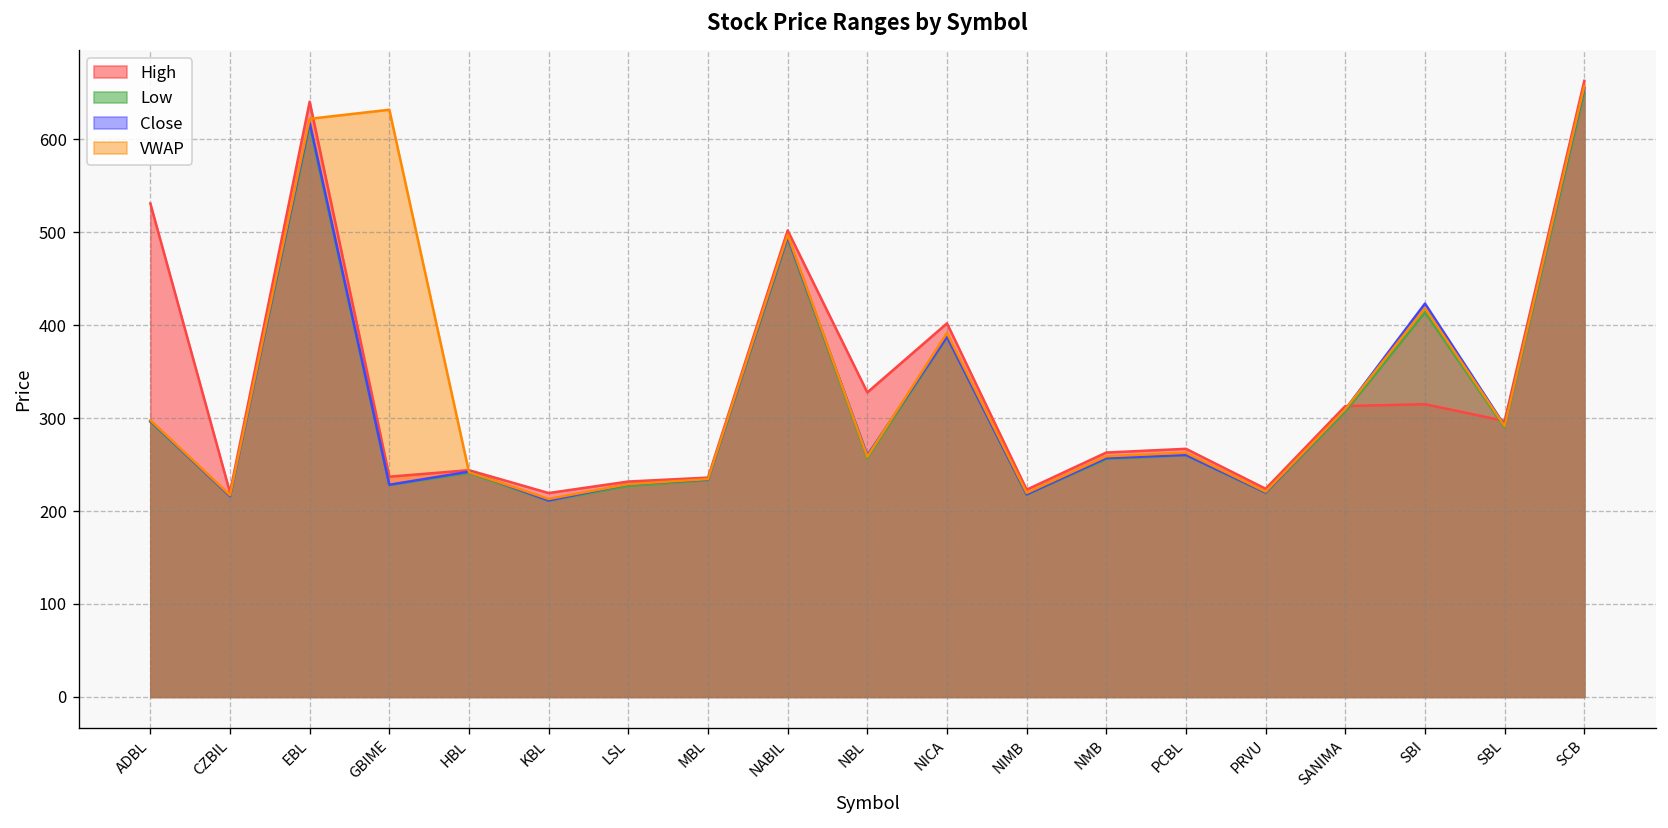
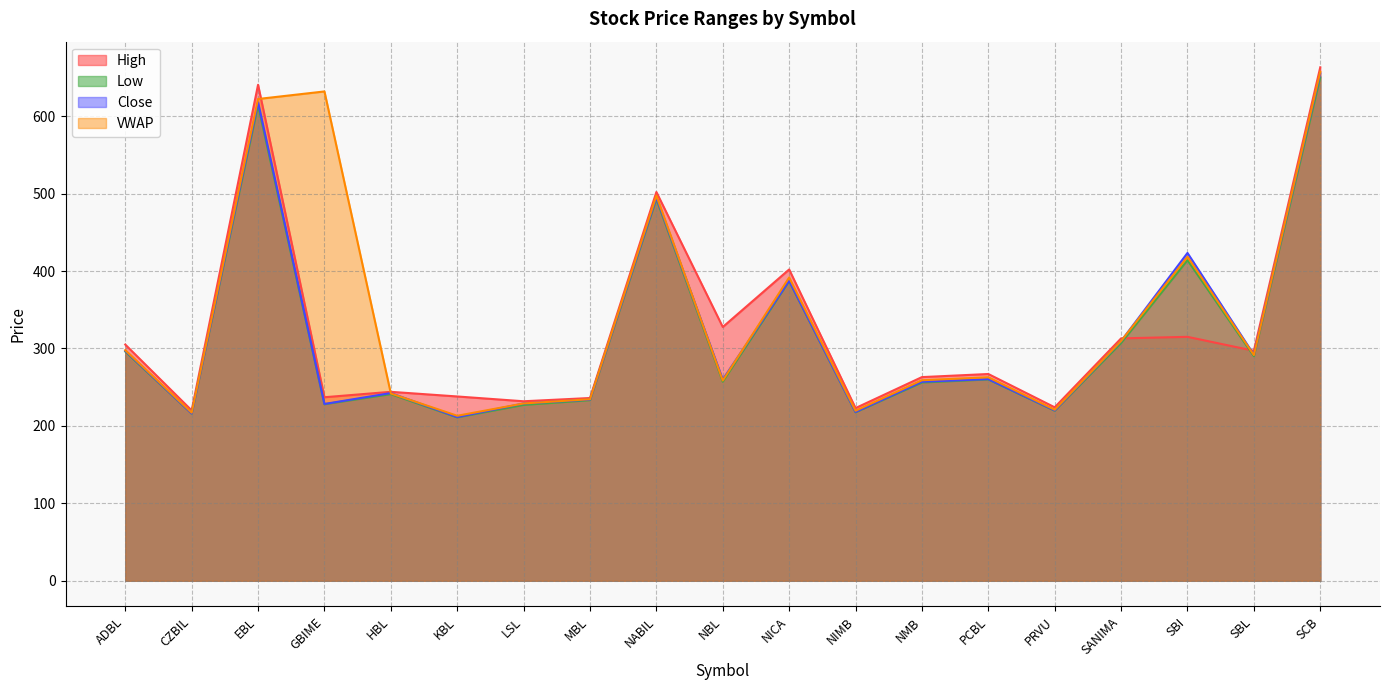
  {
    "High": {
-     "ADBL": 530,
+     "ADBL": 310,
      "EBL": 640,
      "GBIME": 240,
-     "KBL": 220,
+     "KBL": 240,
      "NABIL": 500,
      "NBL": 330,
      "NICA": 400,
      "NIMB": 220,
      "NMB": 260,
      "PCBL": 270,
      "SANIMA": 310,
      "SBI": 320,
      "SBL": 300,
      "SCB": 660
    },
    "Low": {
      "EBL": 610,
      "SBI": 410,
      "SCB": 650
    },
    "Close": {
      "EBL": 620,
      "SBI": 420
    },
    "VWAP": {
      "EBL": 620,
      "GBIME": 630,
      "NICA": 390,
      "SBI": 420
    }
  }
